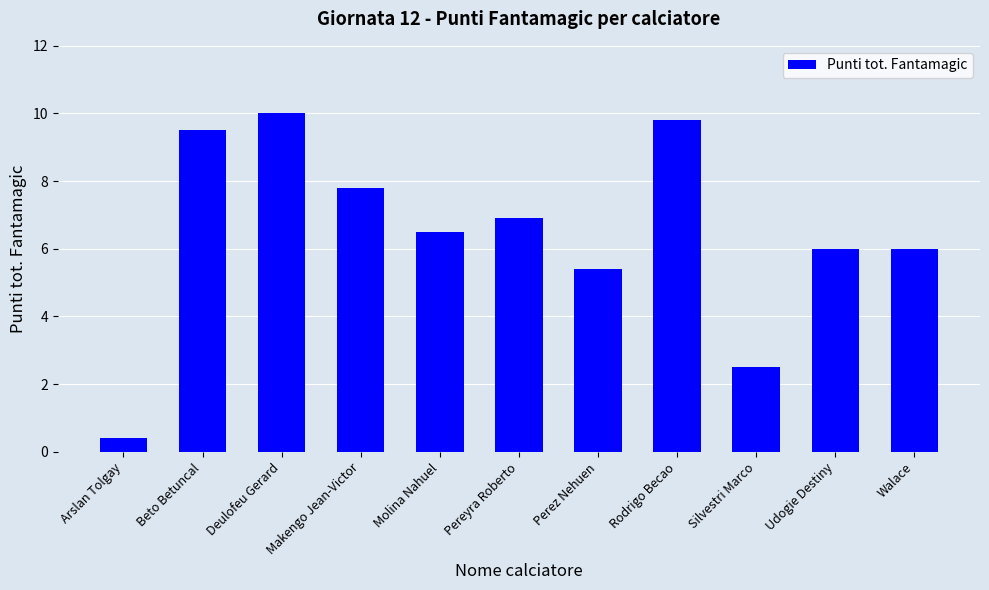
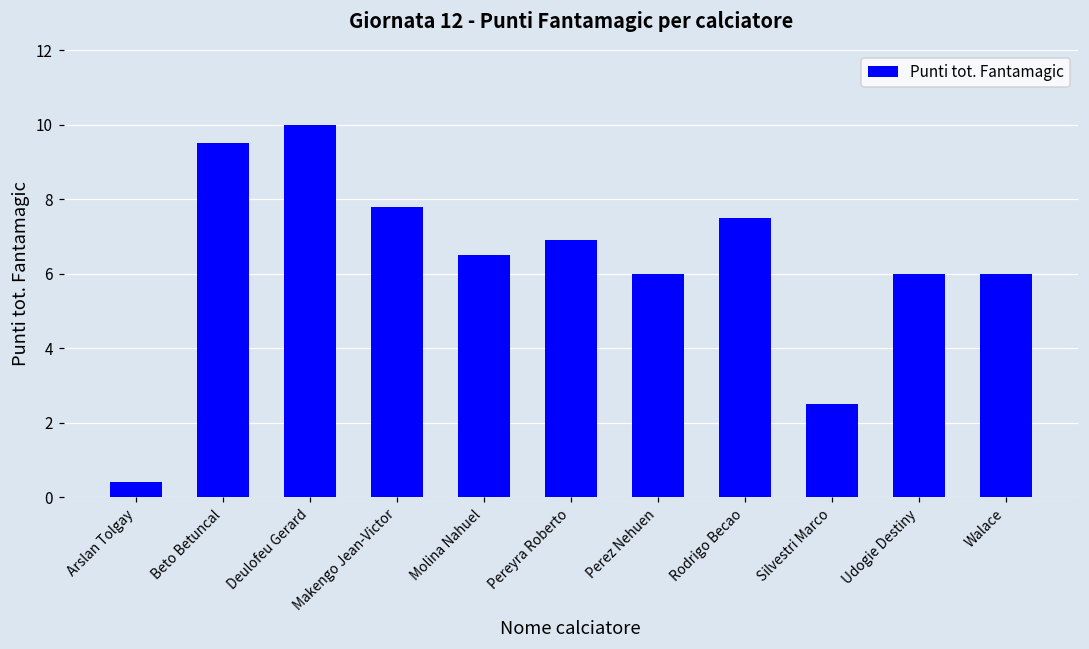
  {
    "Arslan Tolgay": 0.4,
    "Beto Betuncal": 9.5,
    "Deulofeu Gerard": 10.0,
    "Makengo Jean-Victor": 7.8,
    "Molina Nahuel": 6.5,
    "Pereyra Roberto": 6.9,
-   "Perez Nehuen": 5.4,
-   "Rodrigo Becao": 9.8,
+   "Perez Nehuen": 6.0,
+   "Rodrigo Becao": 7.5,
    "Silvestri Marco": 2.5,
    "Udogie Destiny": 6.0,
    "Walace": 6.0
  }
